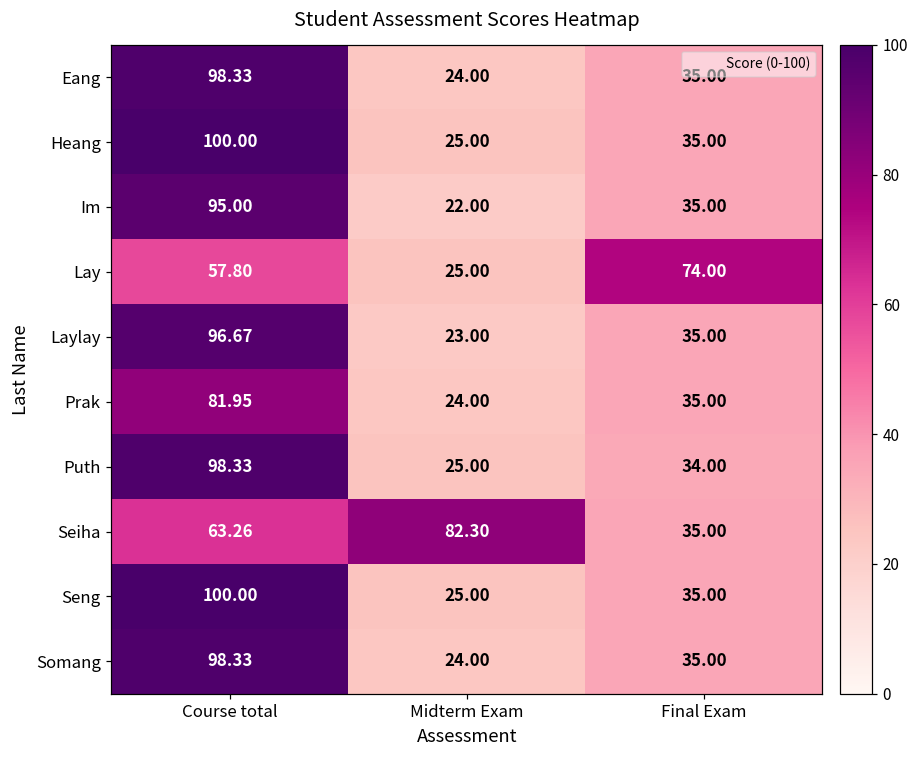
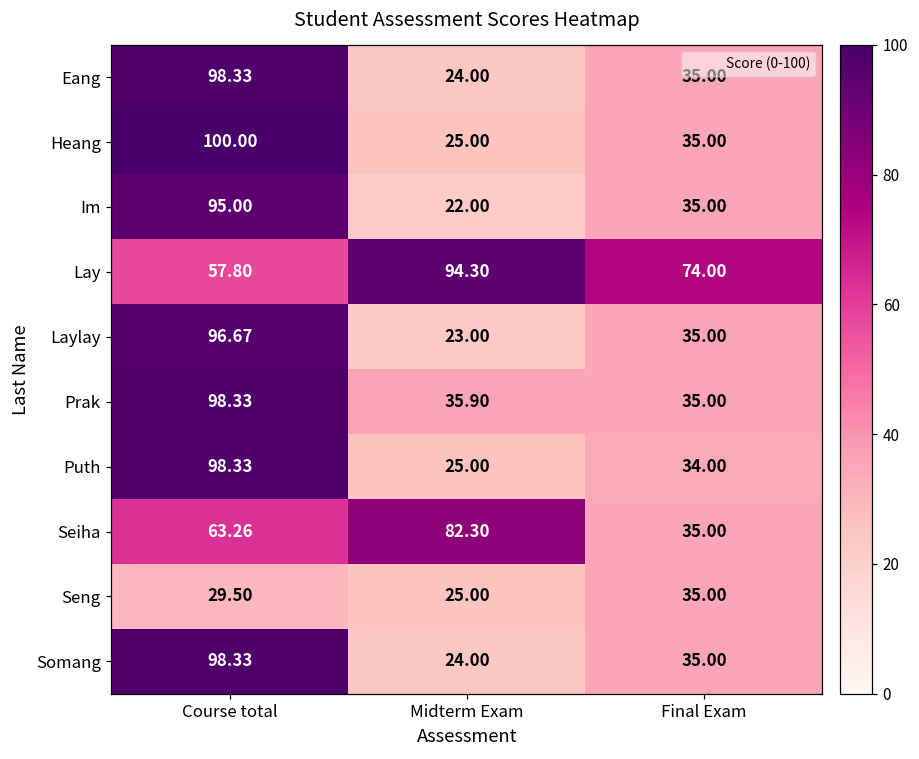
  {
    "Eang": {
      "Course total": 98.33,
      "Midterm Exam": 24.00
    },
    "Heang": {
      "Course total": 100.00,
      "Midterm Exam": 25.00,
      "Final Exam": 35.00
    },
    "Im": {
      "Course total": 95.00,
      "Midterm Exam": 22.00,
      "Final Exam": 35.00
    },
    "Lay": {
      "Course total": 57.80,
-     "Midterm Exam": 25.00,
+     "Midterm Exam": 94.30,
      "Final Exam": 74.00
    },
    "Laylay": {
      "Course total": 96.67,
      "Midterm Exam": 23.00,
      "Final Exam": 35.00
    },
    "Prak": {
-     "Course total": 81.95,
-     "Midterm Exam": 24.00,
+     "Course total": 98.33,
+     "Midterm Exam": 35.90,
      "Final Exam": 35.00
    },
    "Puth": {
      "Course total": 98.33,
      "Midterm Exam": 25.00,
      "Final Exam": 34.00
    },
    "Seiha": {
      "Course total": 63.26,
      "Midterm Exam": 82.30,
      "Final Exam": 35.00
    },
    "Seng": {
-     "Course total": 100.00,
+     "Course total": 29.50,
      "Midterm Exam": 25.00,
      "Final Exam": 35.00
    },
    "Somang": {
      "Course total": 98.33,
      "Midterm Exam": 24.00,
      "Final Exam": 35.00
    }
  }
